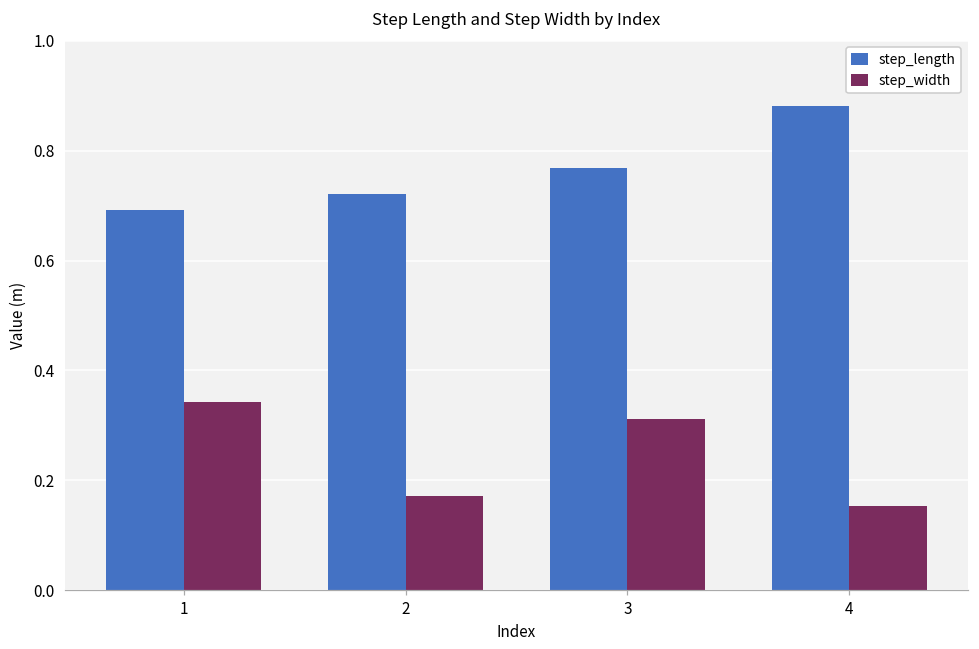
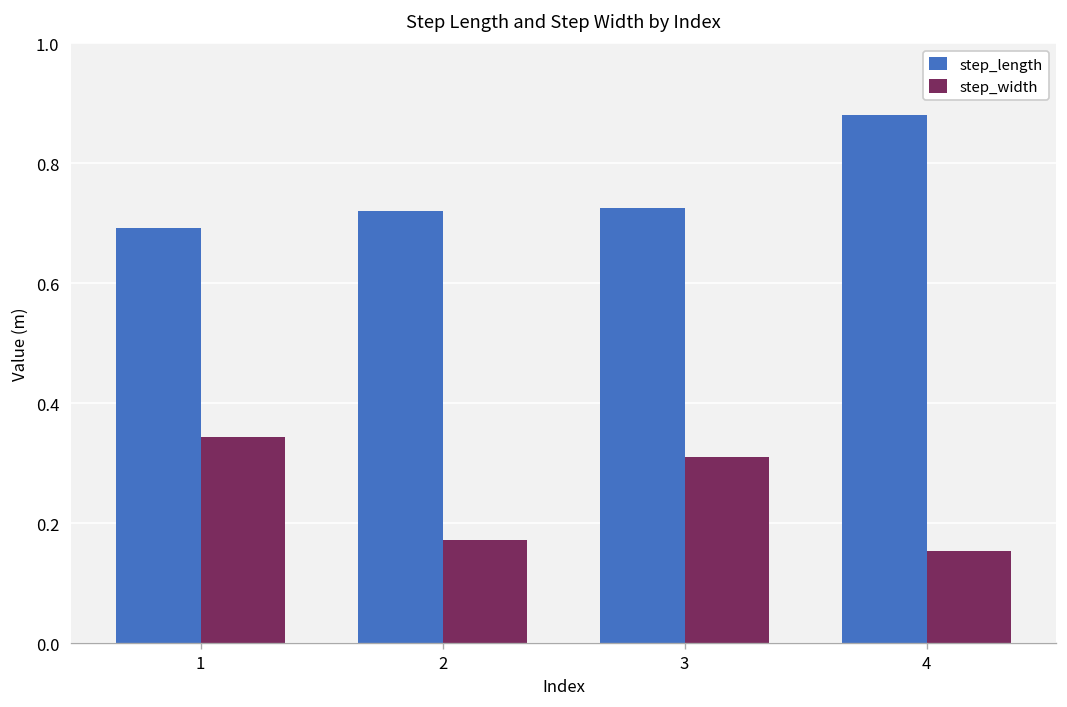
  {
    "step_length": {
      "1": 0.69,
      "2": 0.72,
-     "3": 0.77,
+     "3": 0.72,
      "4": 0.88
    },
    "step_width": {
      "1": 0.34,
      "2": 0.17,
      "3": 0.31,
      "4": 0.15
    }
  }
